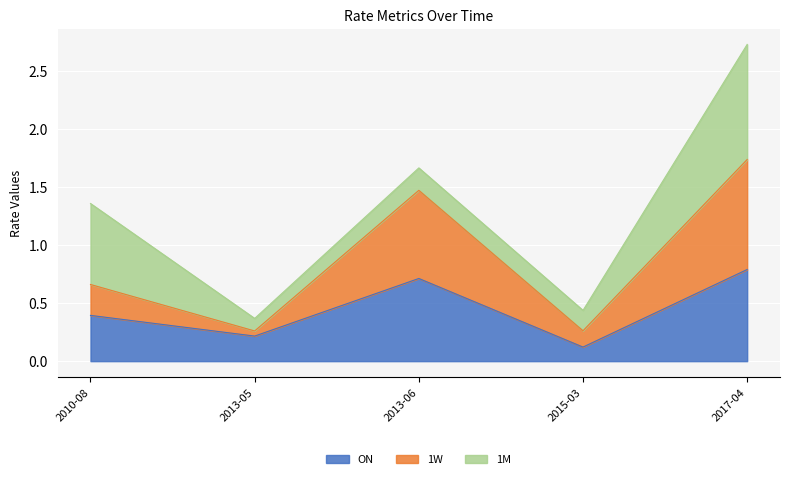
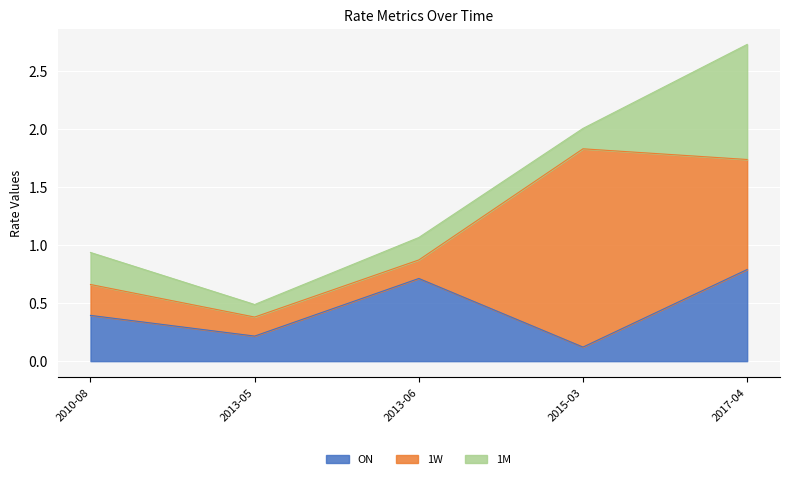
  {
    "ON": {
      "2010-08": 0.39,
      "2013-05": 0.22,
      "2013-06": 0.71,
      "2015-03": 0.12,
      "2017-04": 0.79
    },
    "1W": {
      "2010-08": 0.27,
-     "2013-05": 0.04,
-     "2013-06": 0.76,
-     "2015-03": 0.14,
+     "2013-05": 0.16,
+     "2013-06": 0.16,
+     "2015-03": 1.71,
      "2017-04": 0.95
    },
    "1M": {
-     "2010-08": 0.70,
+     "2010-08": 0.28,
      "2013-05": 0.11,
      "2013-06": 0.19,
      "2015-03": 0.18,
      "2017-04": 0.99
    }
  }
